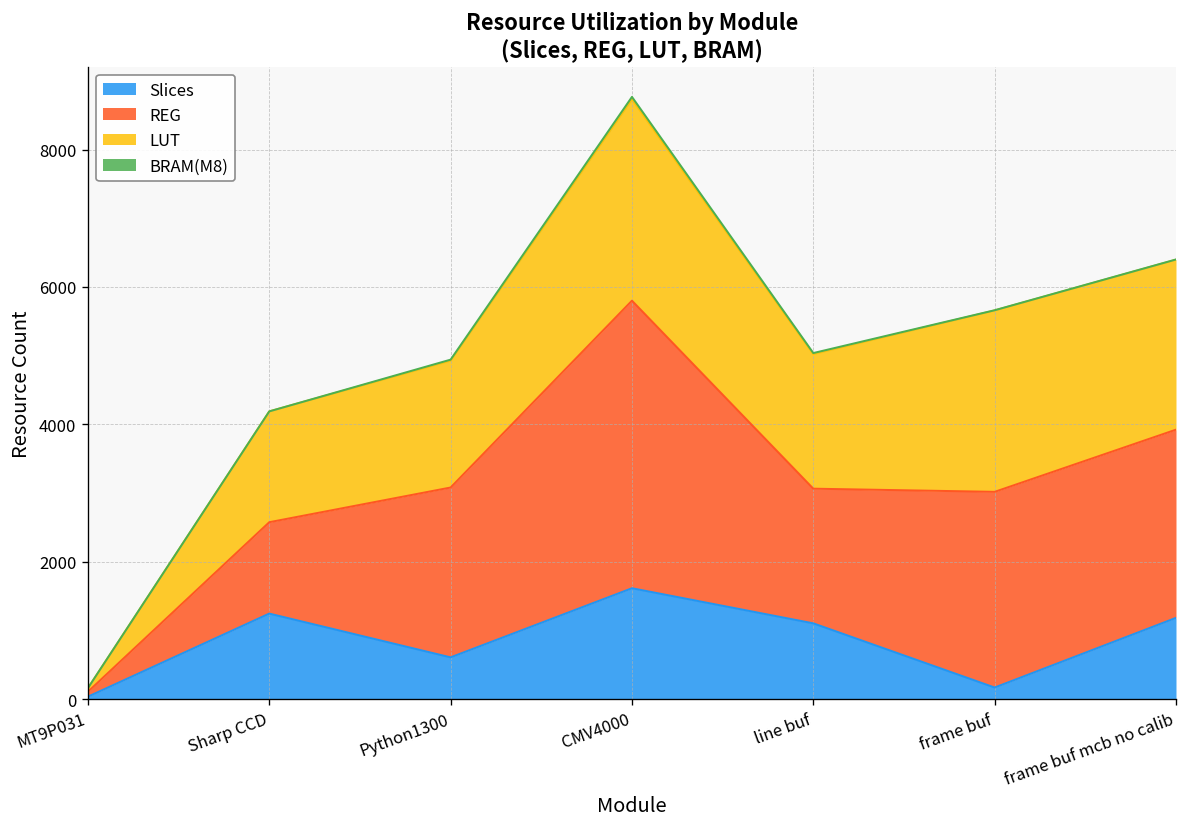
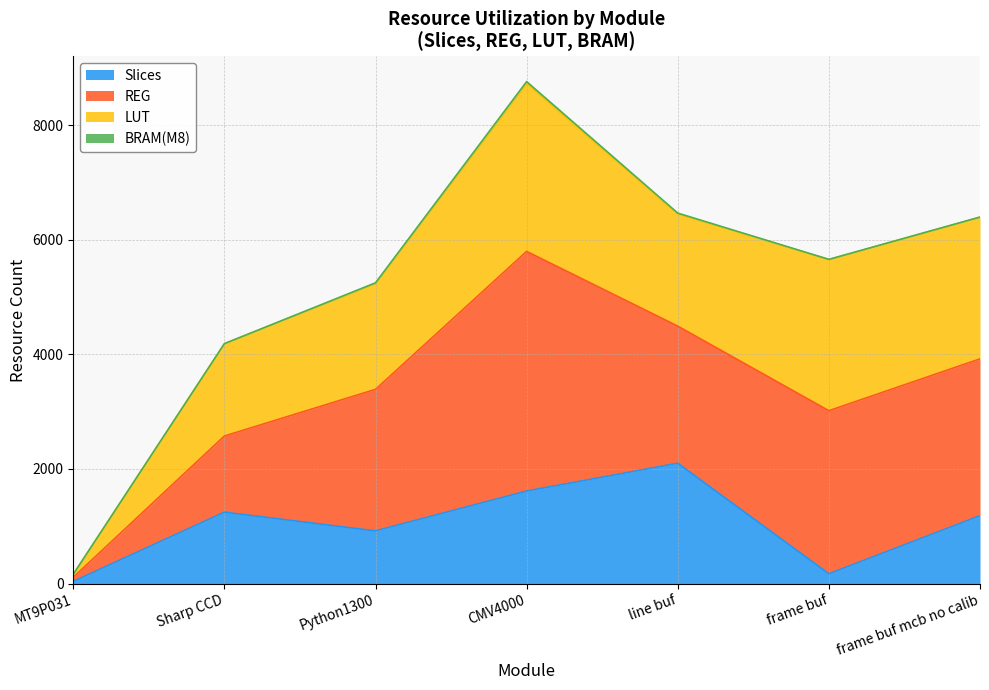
  {
    "Slices": {
      "MT9P031": 0,
      "Sharp CCD": 1200,
-     "Python1300": 600,
+     "Python1300": 900,
      "CMV4000": 1600,
-     "line buf": 1100,
+     "line buf": 2100,
      "frame buf": 200,
      "frame buf mcb no calib": 1200
    },
    "REG": {
      "MT9P031": 100,
      "Sharp CCD": 1300,
      "Python1300": 2500,
      "CMV4000": 4200,
-     "line buf": 2000,
+     "line buf": 2400,
      "frame buf": 2800,
      "frame buf mcb no calib": 2700
    }
  }
